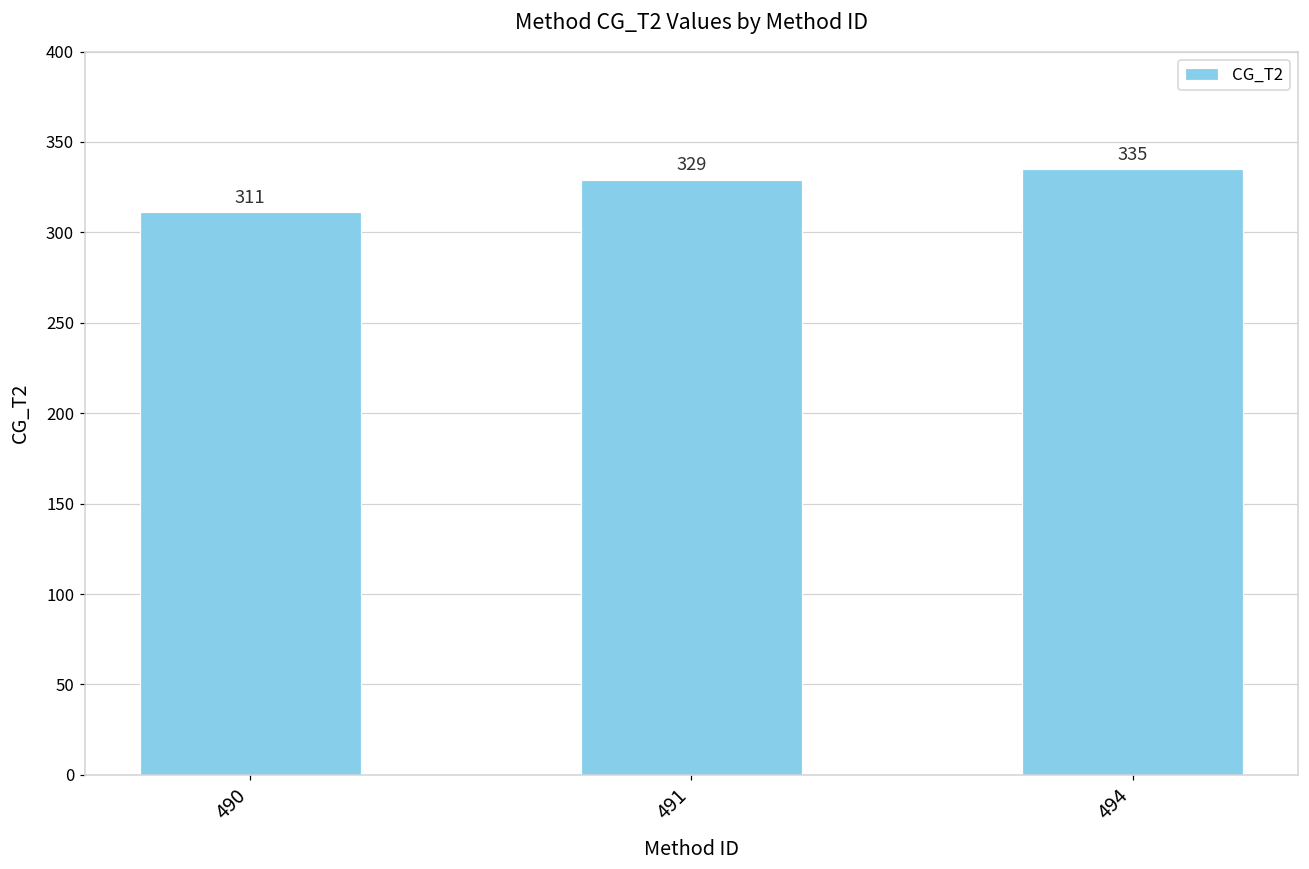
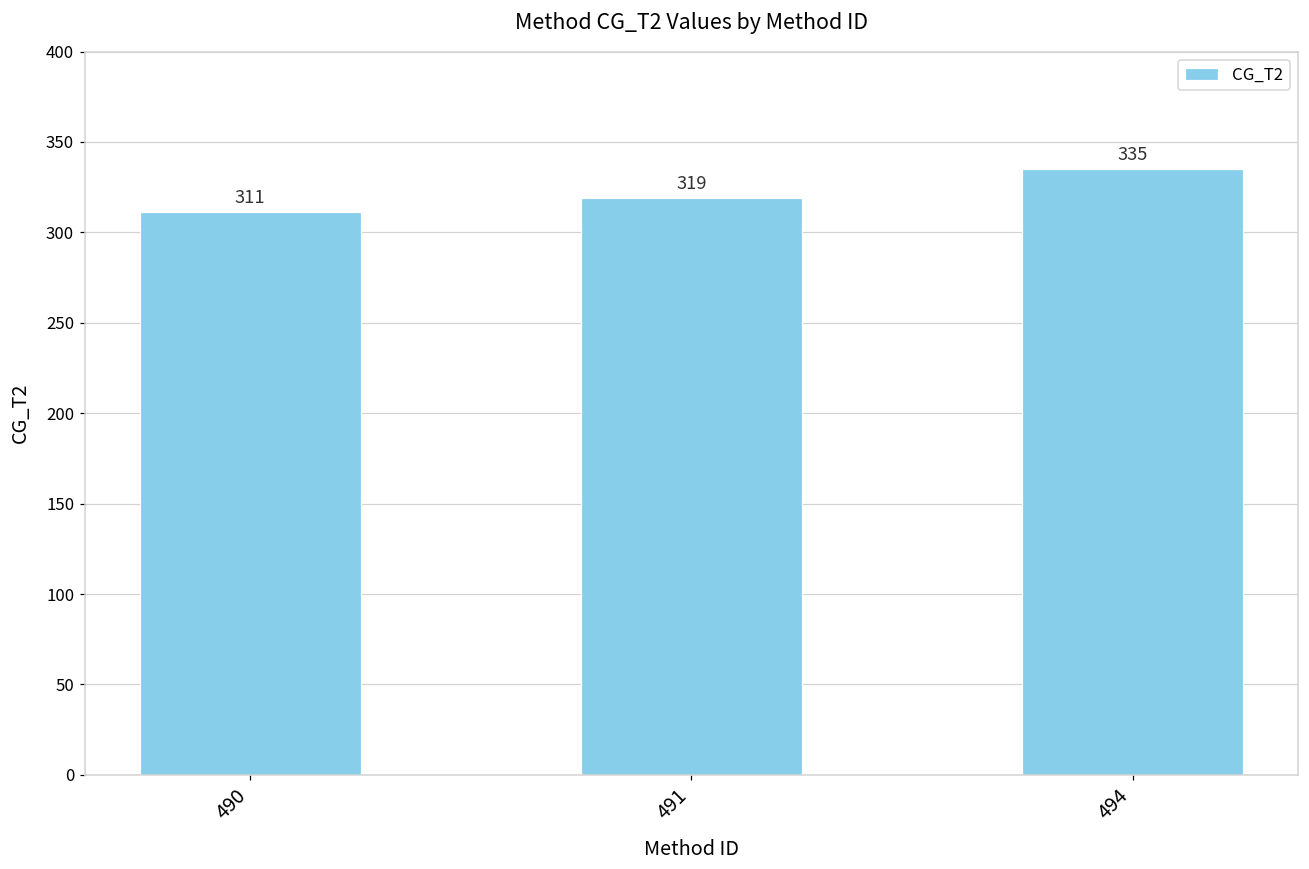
  {
    "490": 311,
-   "491": 329,
+   "491": 319,
    "494": 335
  }
